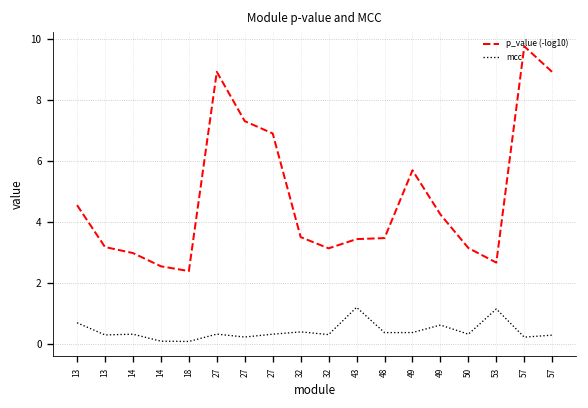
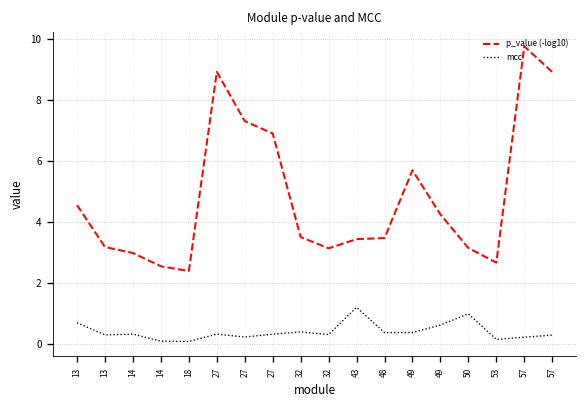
  {
    "p_value (-log10)": {
      "18": 2.4,
      "43": 3.4,
      "48": 3.5,
      "50": 3.2,
      "53": 2.7
    },
    "mcc": {
      "18": 0.1,
      "43": 1.2,
      "48": 0.4,
-     "50": 0.3,
-     "53": 1.2
+     "50": 1.0,
+     "53": 0.2
    }
  }
